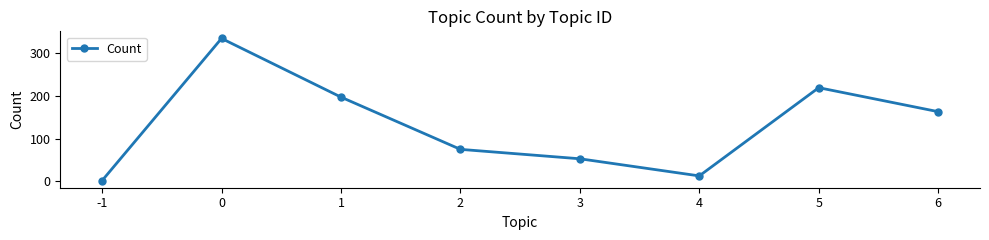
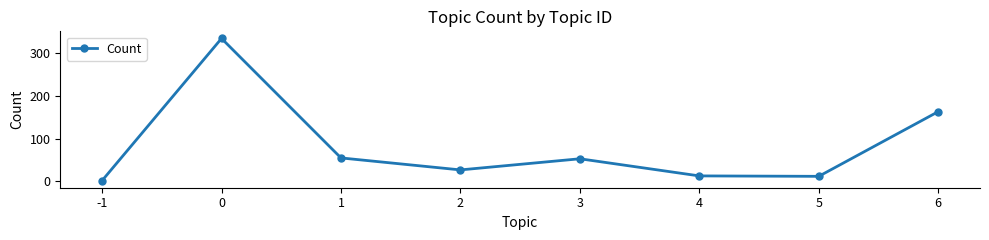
  {
    "-1": 0,
    "0": 330,
-   "1": 200,
-   "2": 80,
+   "1": 60,
+   "2": 30,
    "3": 50,
    "4": 10,
-   "5": 220,
+   "5": 10,
    "6": 160
  }
